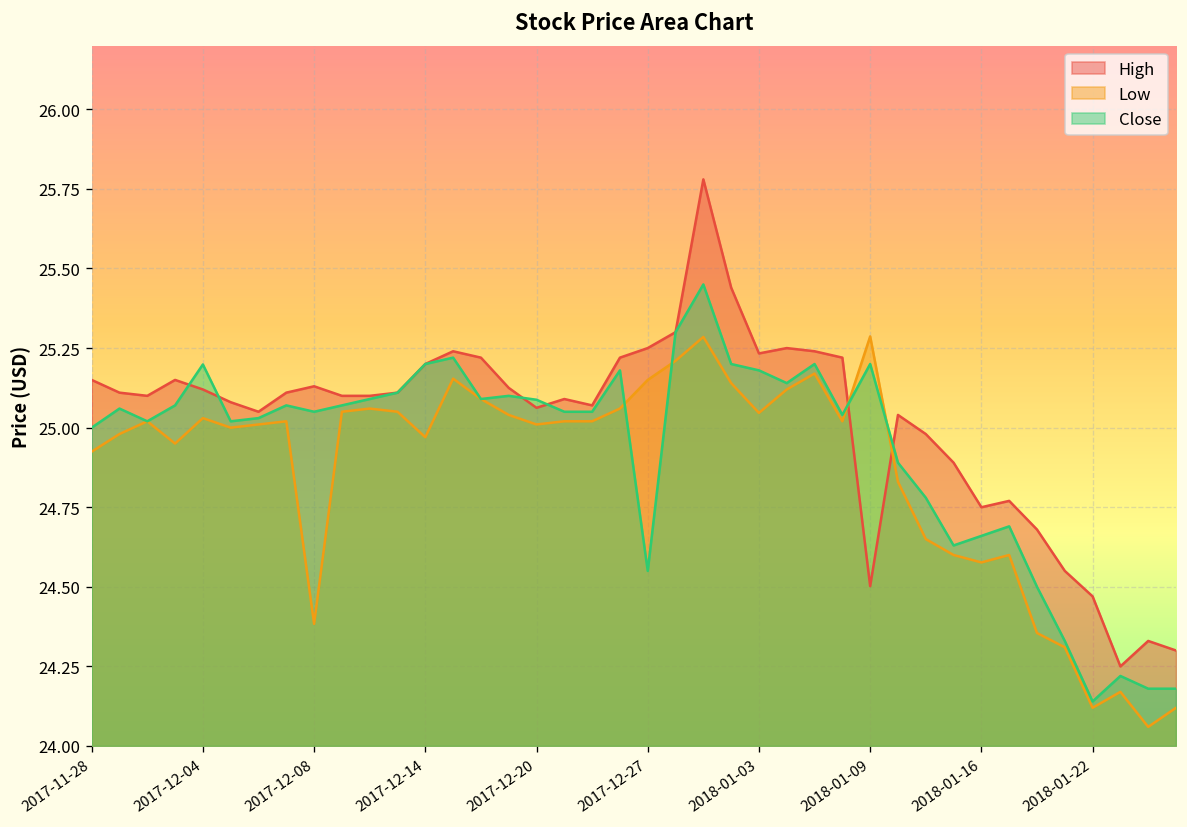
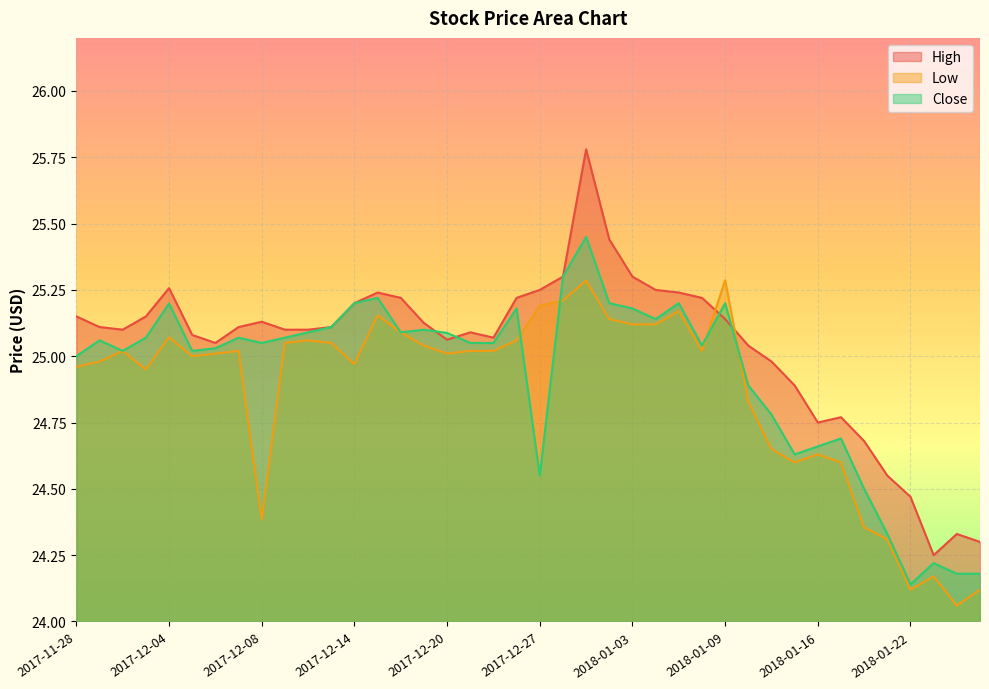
  {
    "High": {
      "2017-11-28": 25.15,
-     "2017-12-04": 25.12,
+     "2017-12-04": 25.26,
      "2017-12-08": 25.13,
      "2017-12-20": 25.06,
      "2017-12-27": 25.25,
-     "2018-01-03": 25.23,
-     "2018-01-09": 24.50,
+     "2018-01-03": 25.30,
+     "2018-01-09": 25.14,
      "2018-01-16": 24.75,
      "2018-01-22": 24.47
    },
    "Low": {
-     "2017-11-28": 24.92,
-     "2017-12-04": 25.03,
+     "2017-11-28": 24.96,
+     "2017-12-04": 25.07,
      "2017-12-08": 24.38,
      "2017-12-14": 24.97,
      "2017-12-20": 25.01,
-     "2017-12-27": 25.15,
-     "2018-01-03": 25.05,
+     "2017-12-27": 25.19,
+     "2018-01-03": 25.12,
      "2018-01-09": 25.29,
-     "2018-01-16": 24.58,
+     "2018-01-16": 24.63,
      "2018-01-22": 24.12
    },
    "Close": {
      "2017-11-28": 25.00,
      "2017-12-04": 25.20,
      "2017-12-08": 25.05,
      "2017-12-20": 25.09,
      "2017-12-27": 24.55,
      "2018-01-03": 25.18,
      "2018-01-09": 25.20,
      "2018-01-16": 24.66,
      "2018-01-22": 24.14
    }
  }
